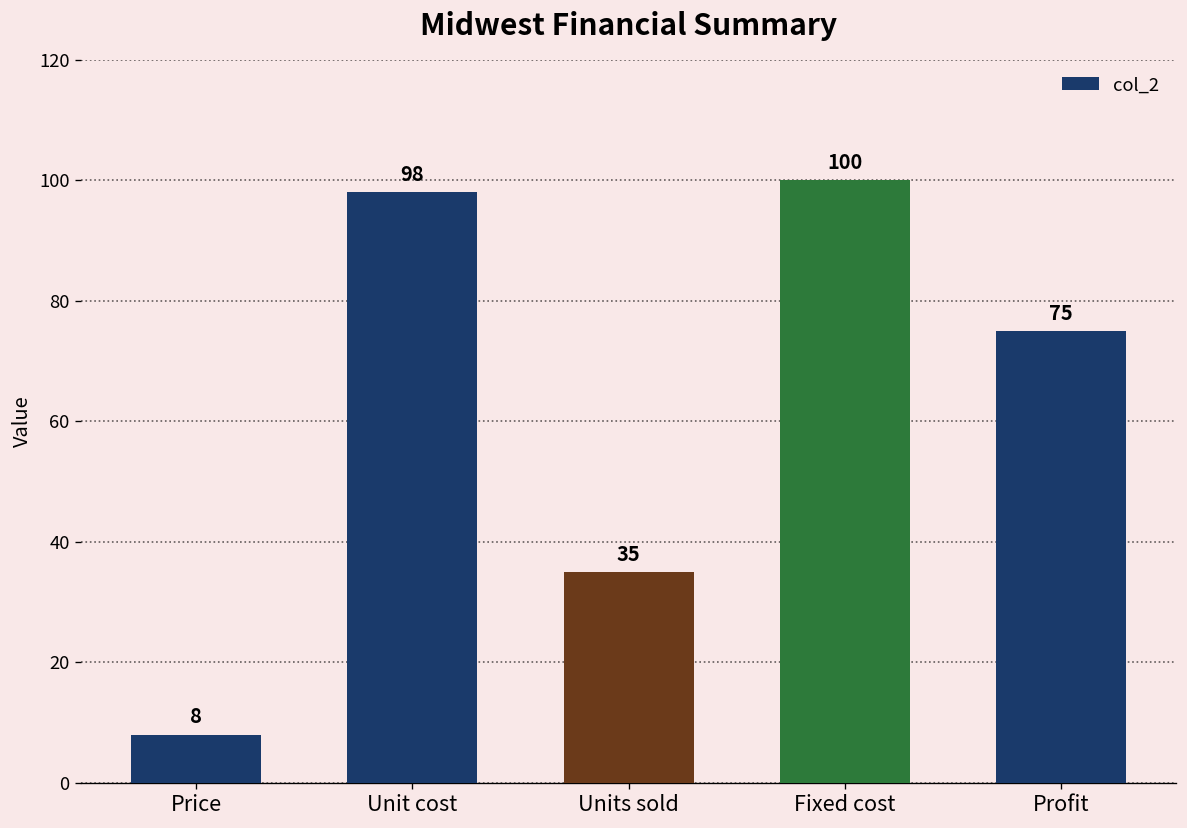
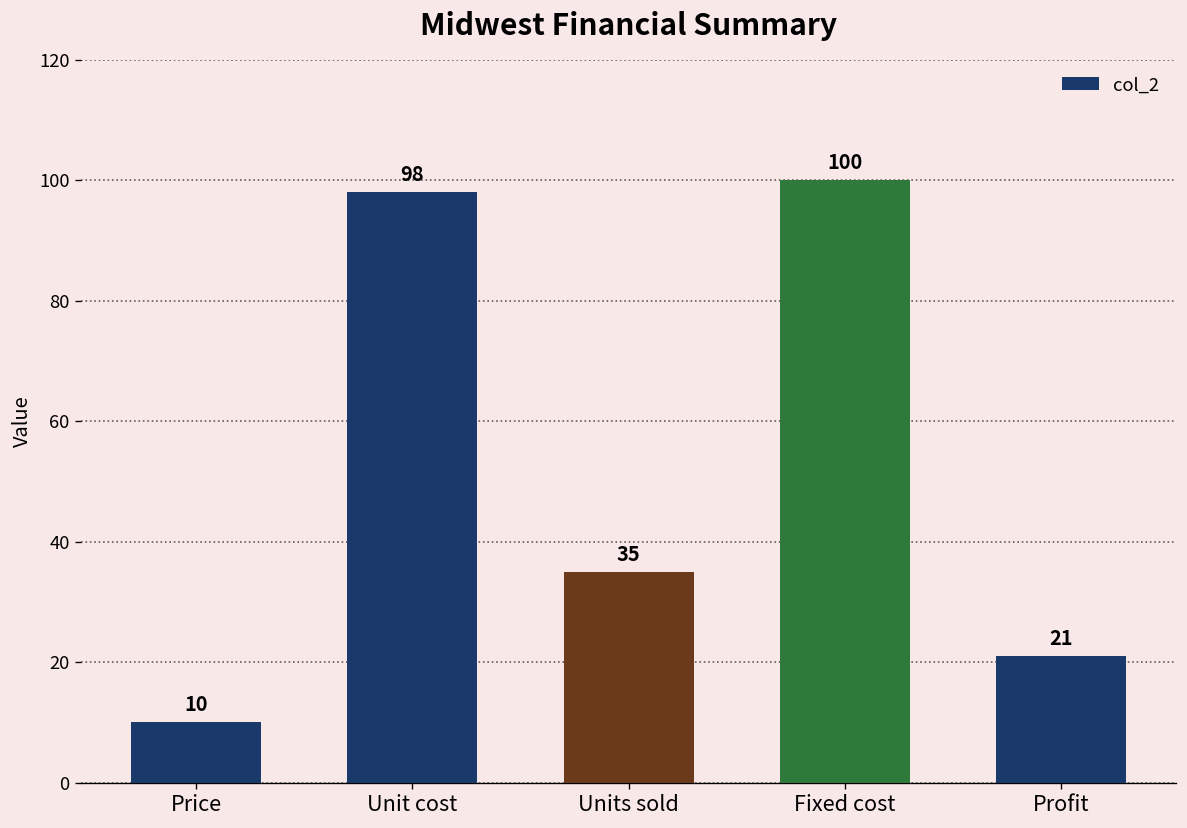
  {
-   "Price": 8,
+   "Price": 10,
    "Unit cost": 98,
    "Units sold": 35,
    "Fixed cost": 100,
-   "Profit": 75
+   "Profit": 21
  }
